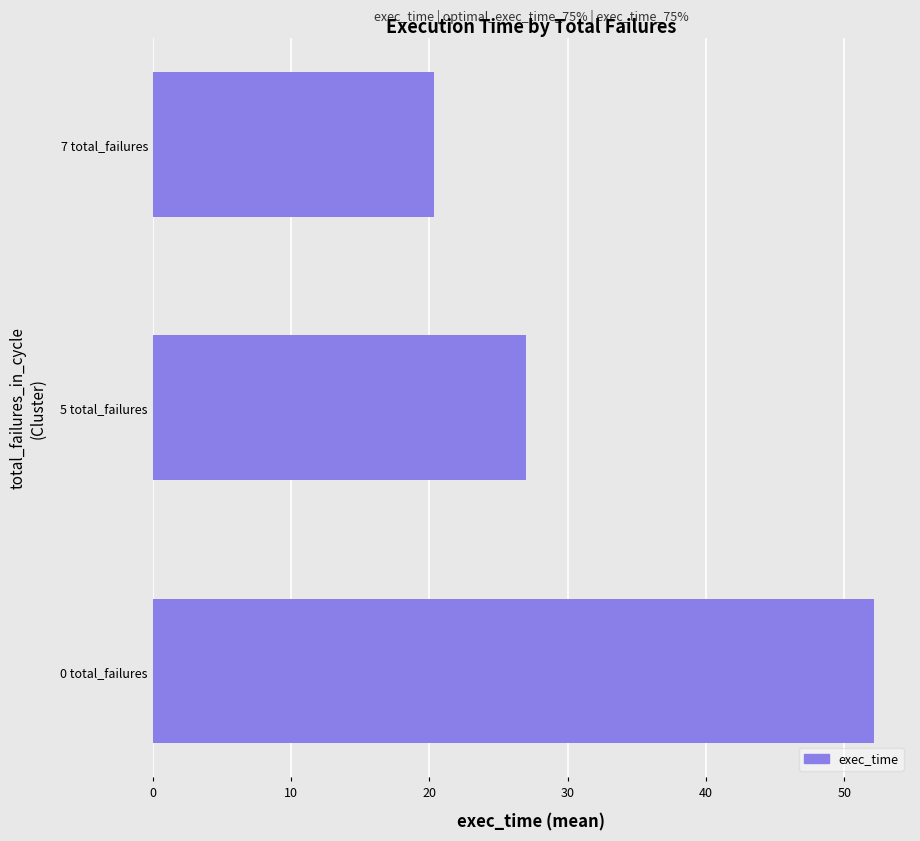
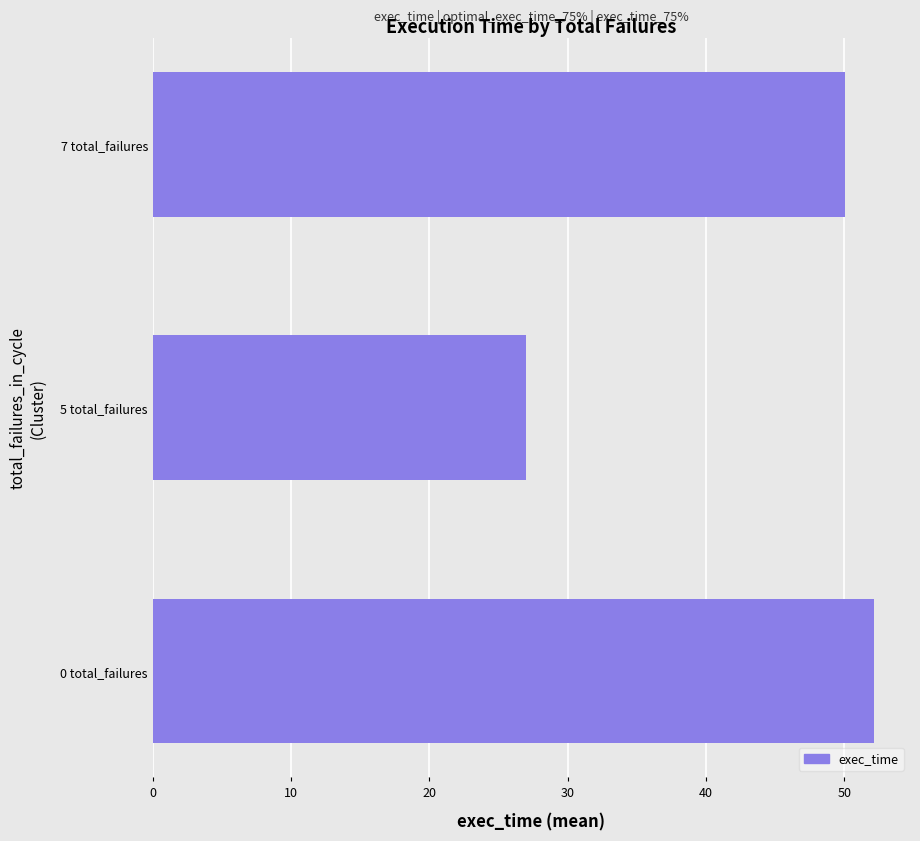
  {
-   "7 total_failures": 20.4,
+   "7 total_failures": 50.1,
    "5 total_failures": 27.0,
    "0 total_failures": 52.1
  }
